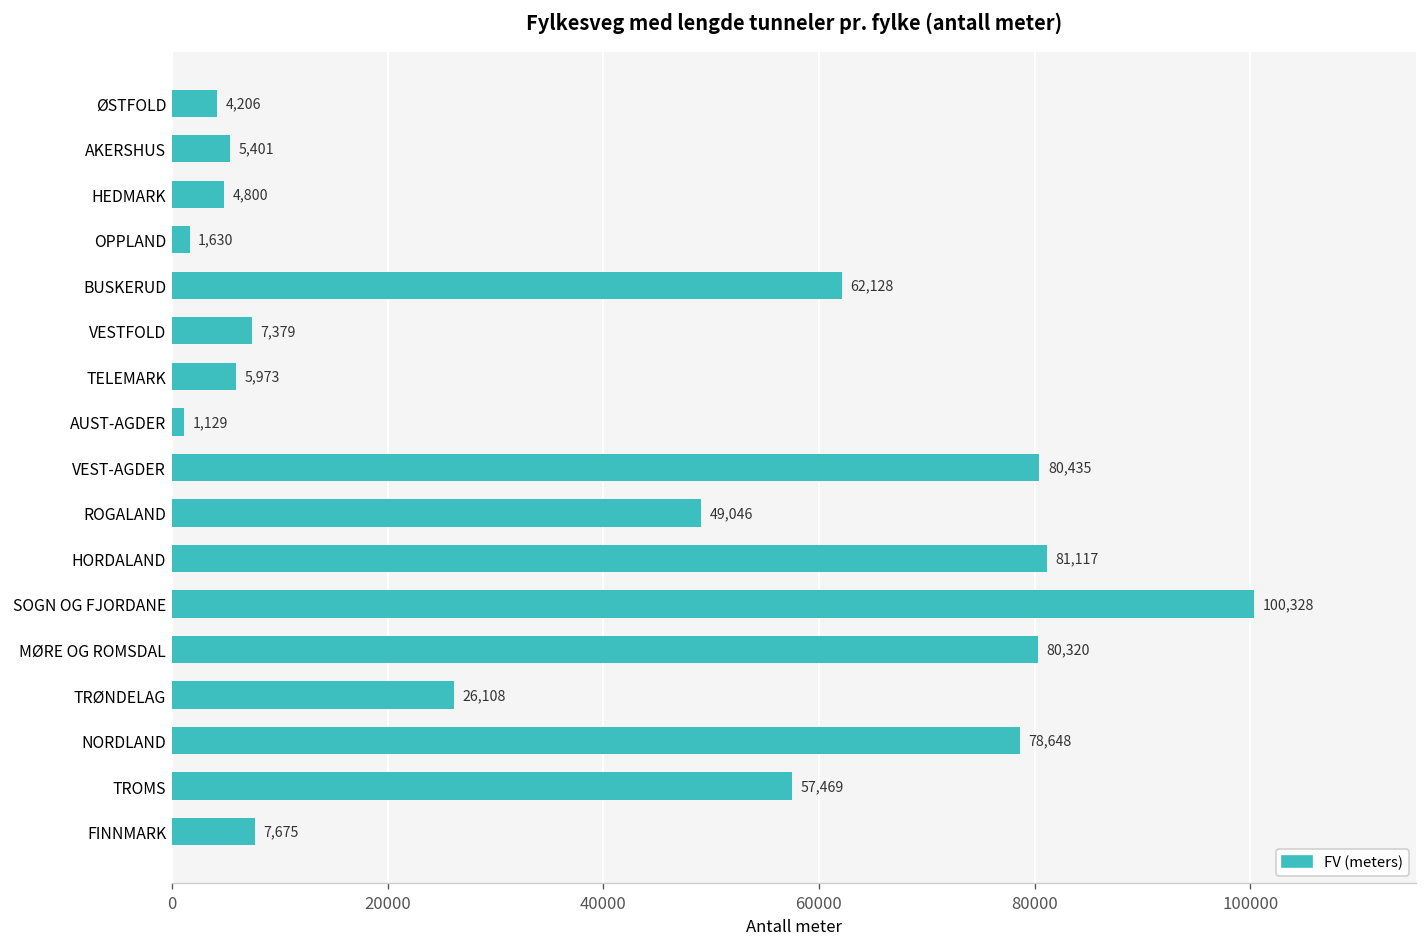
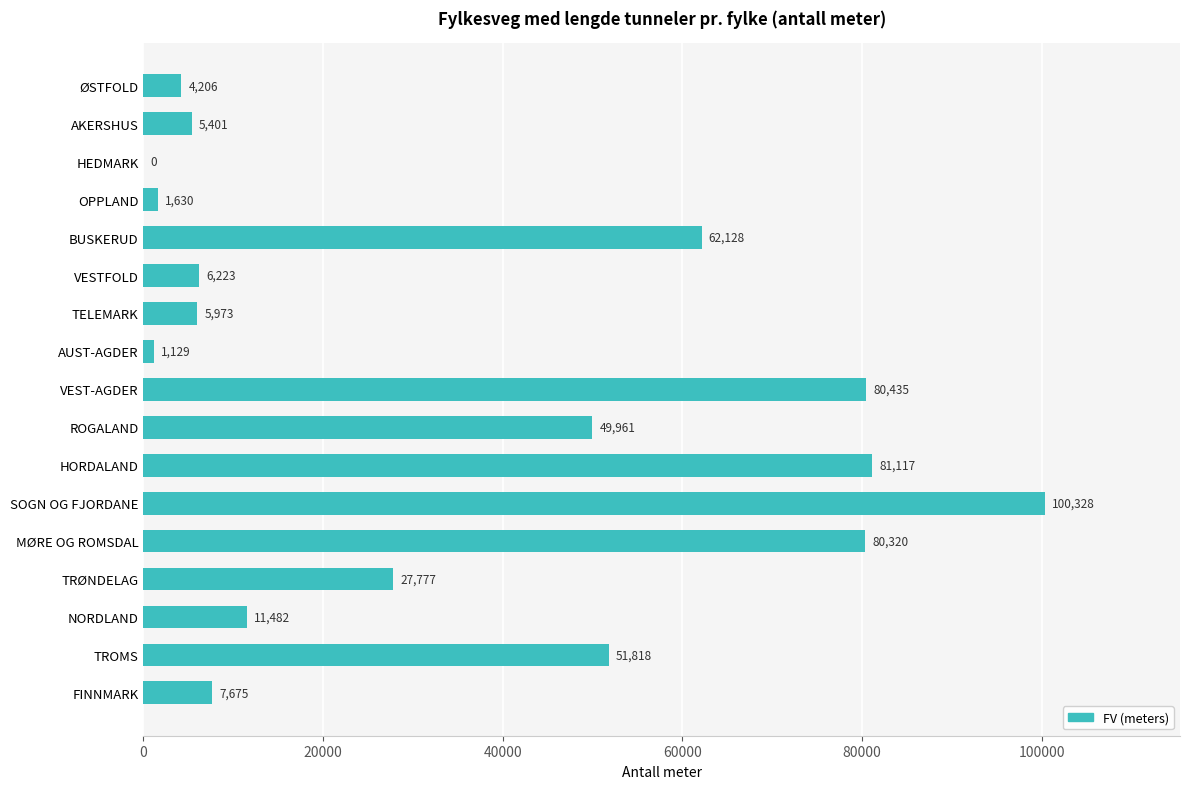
  {
    "ØSTFOLD": "4,206",
    "AKERSHUS": "5,401",
-   "HEDMARK": "4,800",
+   "HEDMARK": "0",
    "OPPLAND": "1,630",
    "BUSKERUD": "62,128",
-   "VESTFOLD": "7,379",
+   "VESTFOLD": "6,223",
    "TELEMARK": "5,973",
    "AUST-AGDER": "1,129",
    "VEST-AGDER": "80,435",
-   "ROGALAND": "49,046",
+   "ROGALAND": "49,961",
    "HORDALAND": "81,117",
    "SOGN OG FJORDANE": "100,328",
    "MØRE OG ROMSDAL": "80,320",
-   "TRØNDELAG": "26,108",
-   "NORDLAND": "78,648",
-   "TROMS": "57,469",
+   "TRØNDELAG": "27,777",
+   "NORDLAND": "11,482",
+   "TROMS": "51,818",
    "FINNMARK": "7,675"
  }
